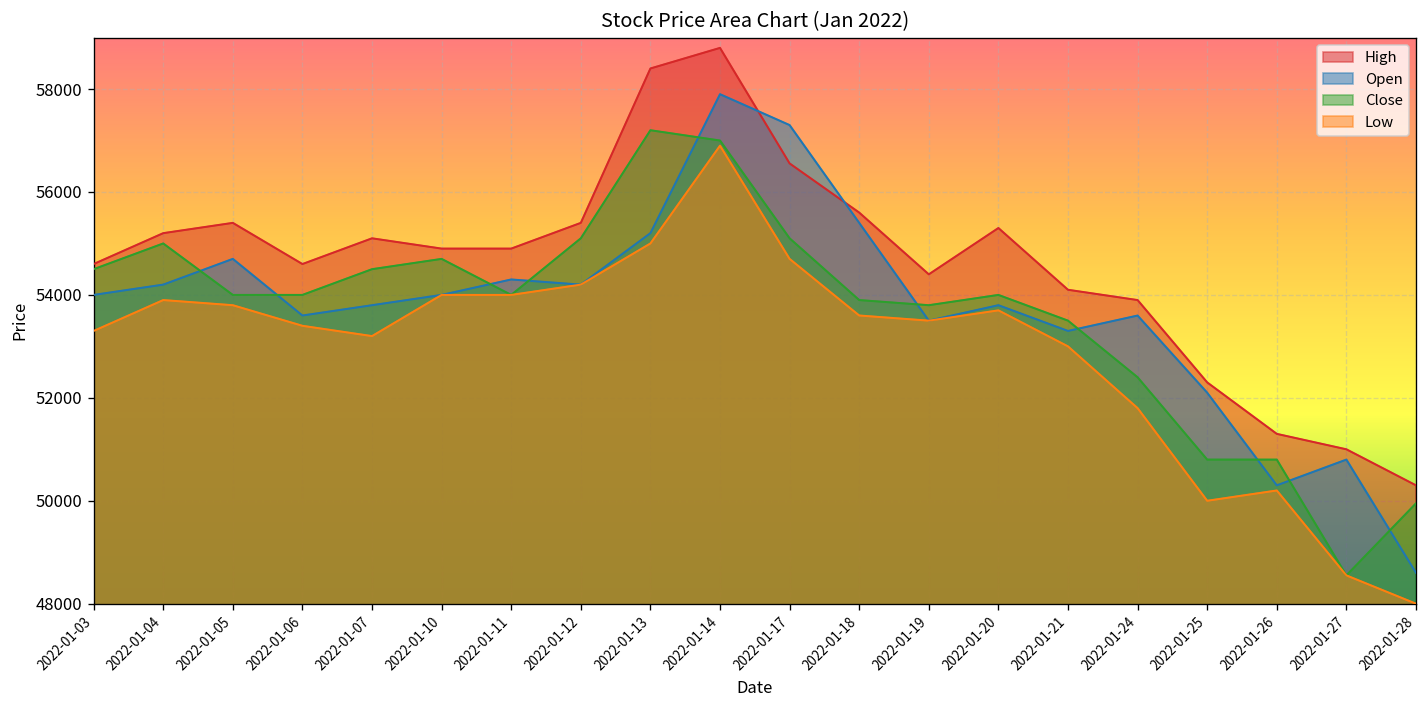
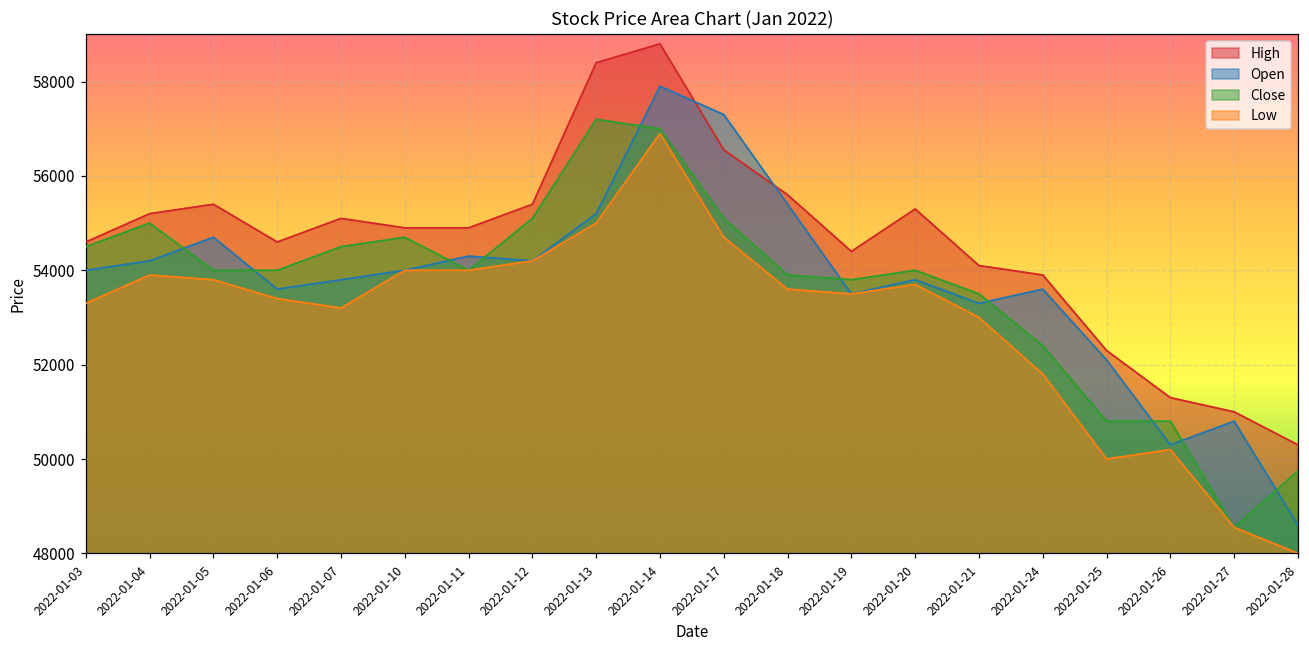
  {
    "High": {
      "2022-01-03": 54600,
      "2022-01-04": 55200,
      "2022-01-05": 55400,
      "2022-01-06": 54600,
      "2022-01-07": 55100,
      "2022-01-10": 54900,
      "2022-01-11": 54900,
      "2022-01-12": 55400,
      "2022-01-13": 58400,
      "2022-01-14": 58800,
      "2022-01-17": 56600,
      "2022-01-18": 55600,
      "2022-01-19": 54400,
      "2022-01-20": 55300,
      "2022-01-21": 54100,
      "2022-01-24": 53900,
      "2022-01-25": 52300,
      "2022-01-26": 51300,
      "2022-01-27": 51000,
      "2022-01-28": 50300
    },
    "Open": {
      "2022-01-03": 54000,
      "2022-01-04": 54200,
      "2022-01-05": 54700,
      "2022-01-06": 53600,
      "2022-01-07": 53800,
      "2022-01-11": 54300,
      "2022-01-13": 55200,
      "2022-01-14": 57900,
      "2022-01-17": 57300,
      "2022-01-18": 55400,
      "2022-01-20": 53800,
      "2022-01-21": 53300,
      "2022-01-24": 53600,
      "2022-01-25": 52100,
      "2022-01-26": 50300,
      "2022-01-27": 50800,
      "2022-01-28": 48600
    },
    "Close": {
      "2022-01-03": 54500,
      "2022-01-04": 55000,
      "2022-01-05": 54000,
      "2022-01-06": 54000,
      "2022-01-07": 54500,
      "2022-01-10": 54700,
      "2022-01-12": 55100,
      "2022-01-13": 57200,
      "2022-01-14": 57000,
      "2022-01-17": 55100,
      "2022-01-18": 53900,
      "2022-01-19": 53800,
      "2022-01-20": 54000,
      "2022-01-21": 53500,
      "2022-01-24": 52400,
      "2022-01-25": 50800,
      "2022-01-26": 50800,
-     "2022-01-28": 50000
+     "2022-01-28": 49700
    },
    "Low": {
      "2022-01-03": 53300,
      "2022-01-04": 53900,
      "2022-01-05": 53800,
      "2022-01-06": 53400,
      "2022-01-07": 53200,
      "2022-01-13": 55000,
      "2022-01-14": 56900,
      "2022-01-17": 54700,
      "2022-01-18": 53600,
      "2022-01-20": 53700,
      "2022-01-21": 53000,
      "2022-01-24": 51800,
      "2022-01-25": 50000,
      "2022-01-26": 50200,
      "2022-01-28": 48000
    }
  }
